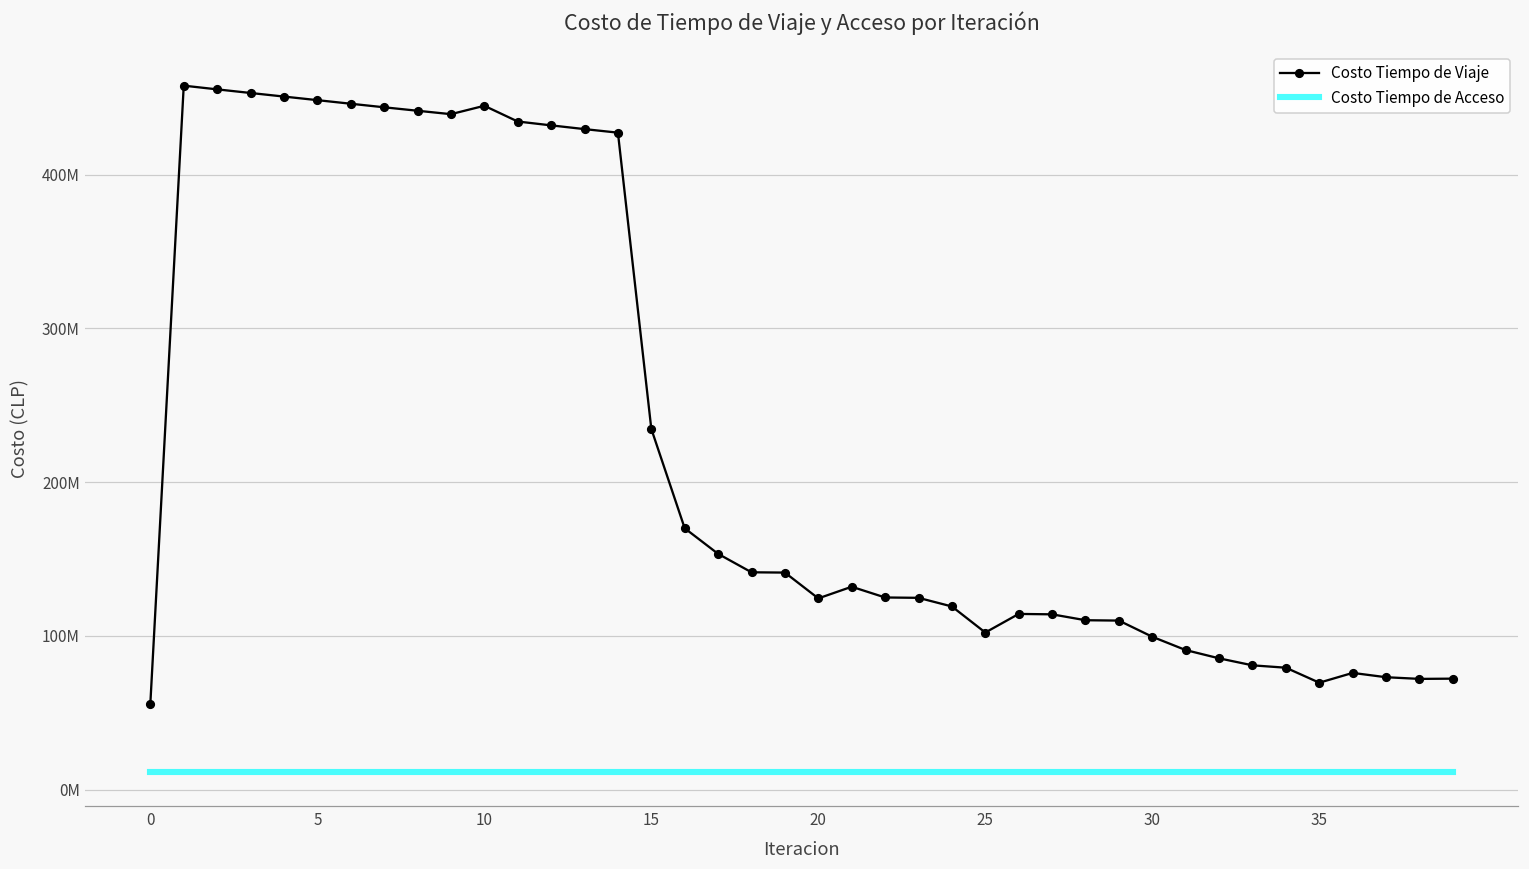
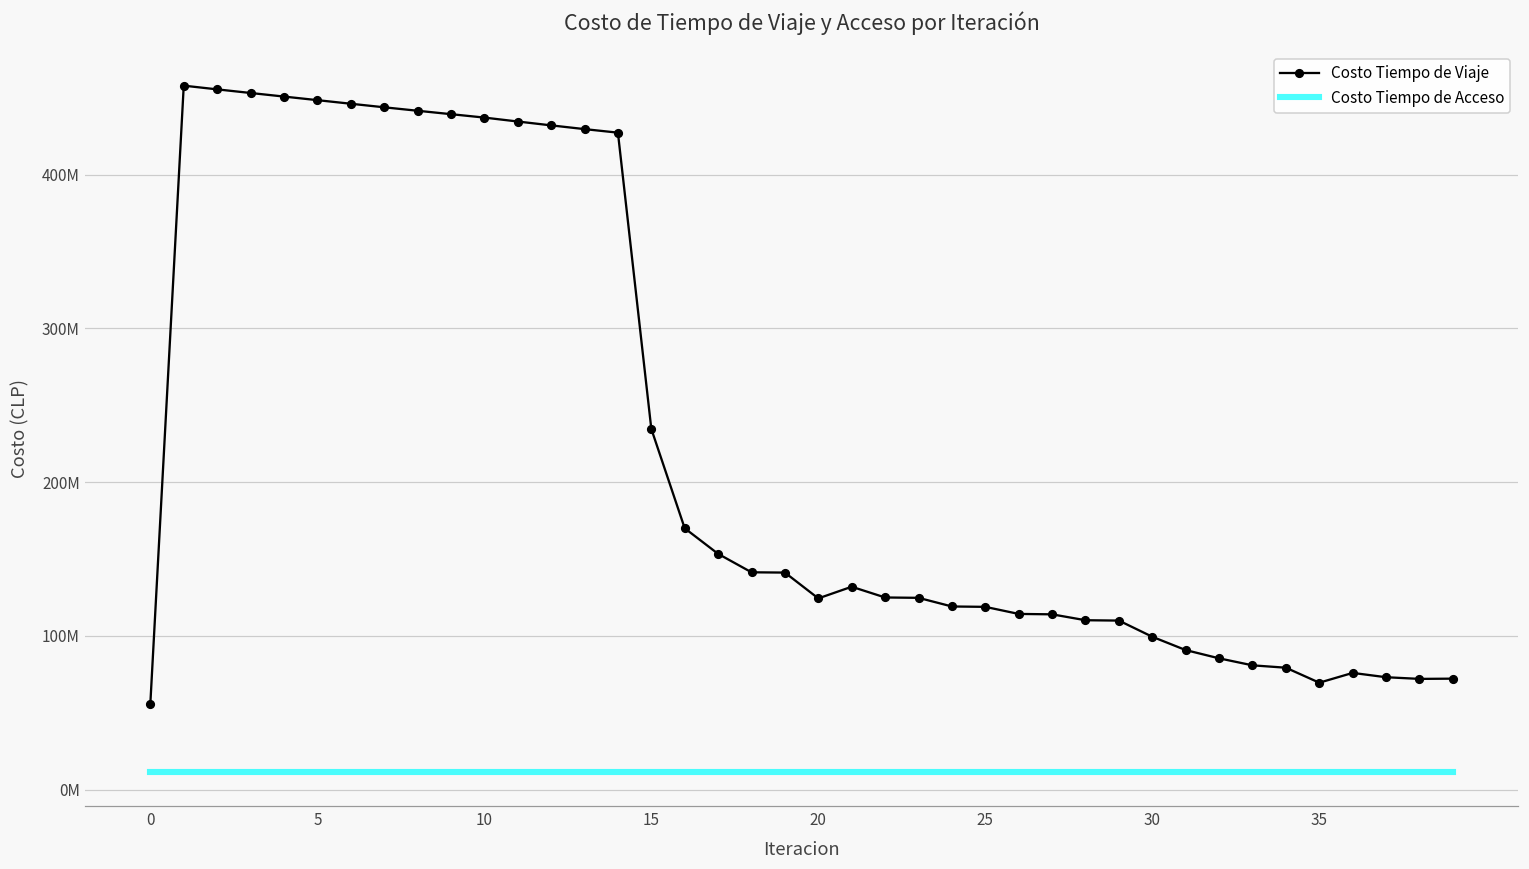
  {
    "Costo Tiempo de Viaje": {
      "0": 56000000,
      "5": 448000000,
-     "10": 445000000,
+     "10": 437000000,
      "15": 235000000,
      "20": 124000000,
-     "25": 102000000,
+     "25": 119000000,
      "30": 99000000,
      "35": 70000000
    },
    "Costo Tiempo de Acceso": {
      "0": 11000000,
      "5": 11000000,
      "10": 11000000,
      "15": 11000000,
      "20": 11000000,
      "25": 11000000,
      "30": 11000000,
      "35": 11000000
    }
  }
